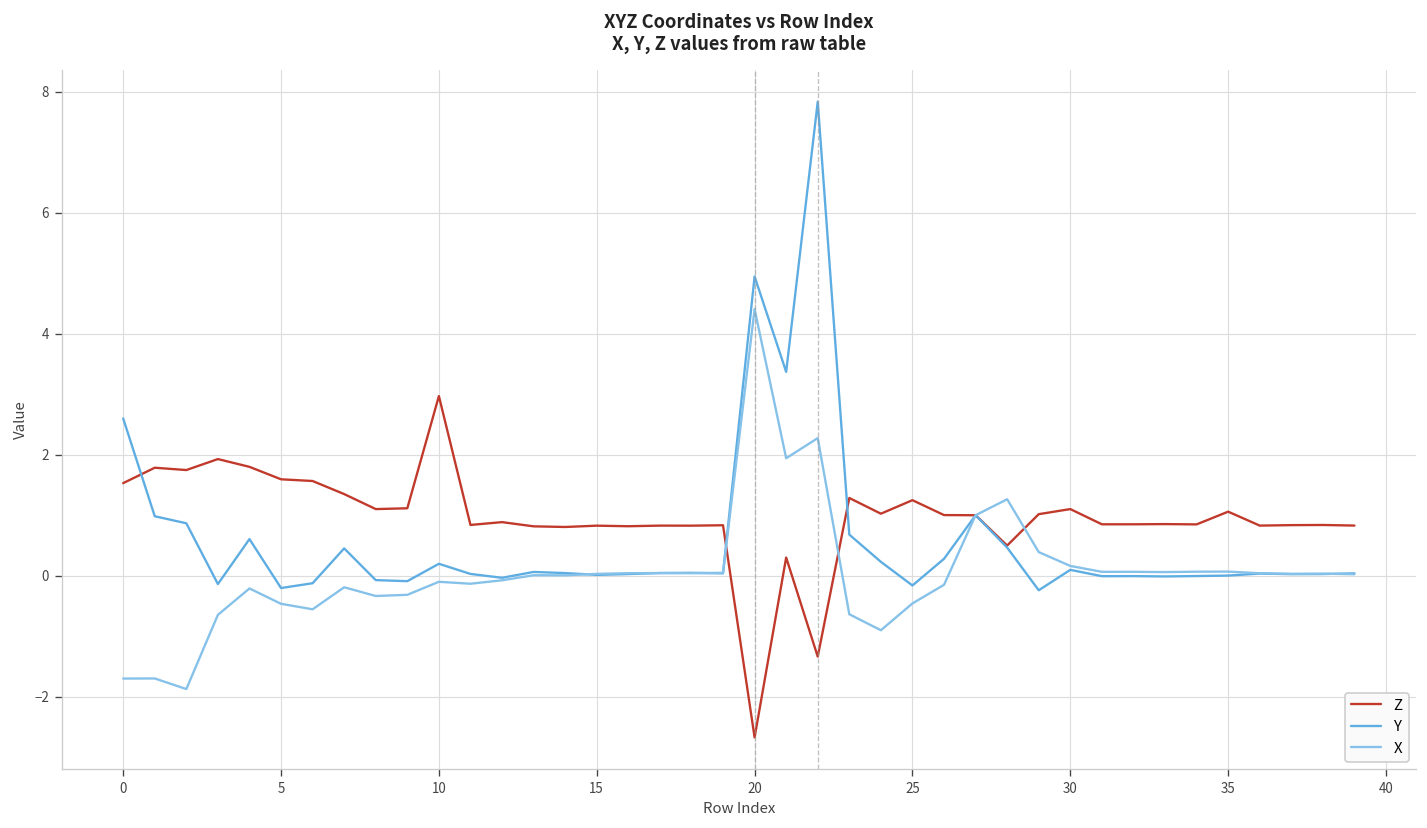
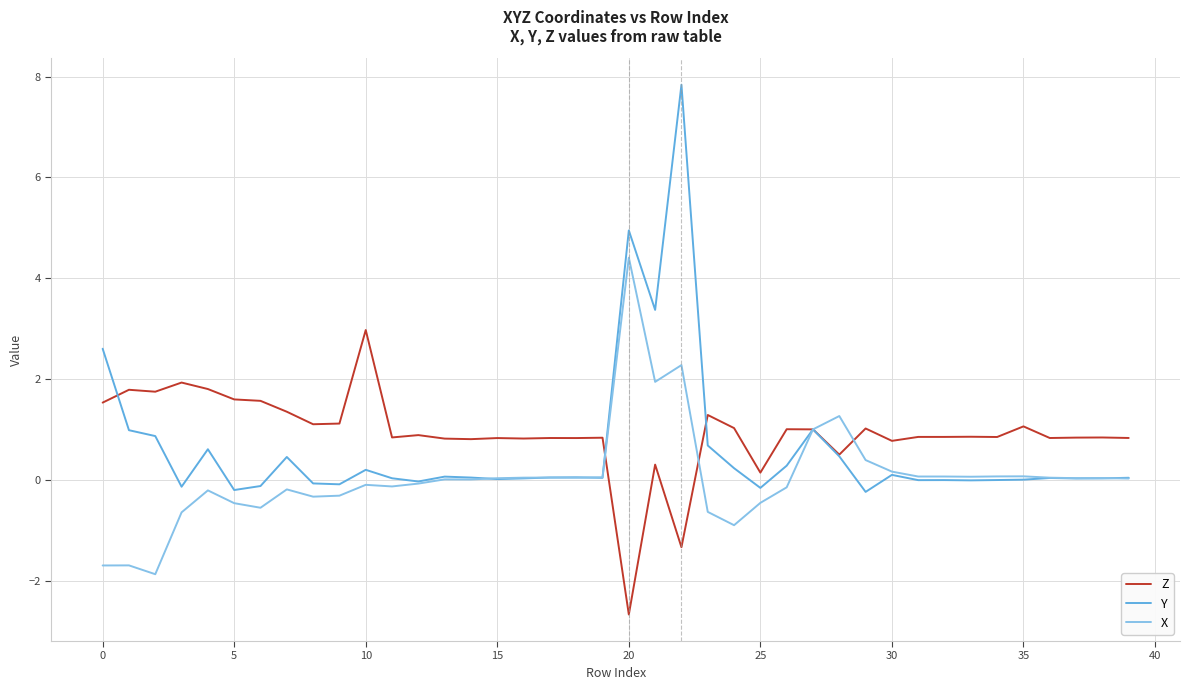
  {
    "Z": {
      "0": 1.5,
      "5": 1.6,
      "10": 3.0,
      "15": 0.8,
      "20": -2.7,
-     "25": 1.2,
-     "30": 1.1,
+     "25": 0.1,
+     "30": 0.8,
      "35": 1.1
    }
  }
